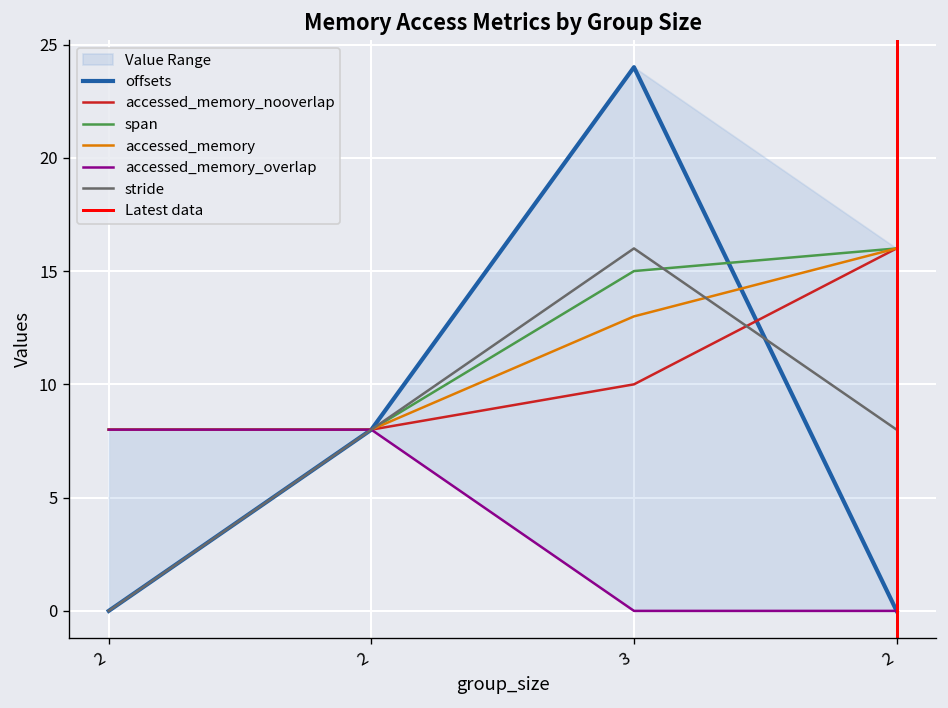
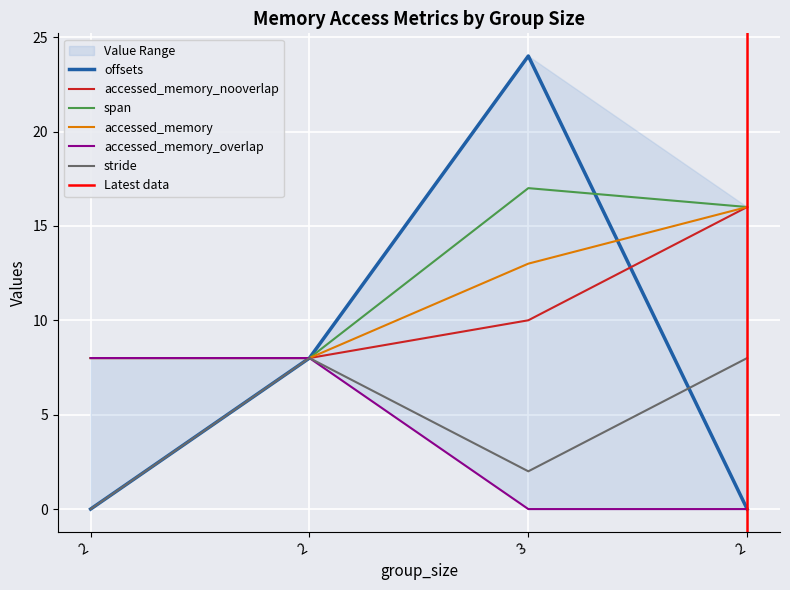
  {
    "accessed_memory_nooverlap": {
      "3": 10
    },
    "span": {
-     "3": 15
+     "3": 17
    },
    "accessed_memory": {
      "3": 13
    },
    "accessed_memory_overlap": {
      "3": 0
    },
    "stride": {
-     "3": 16
+     "3": 2
    }
  }
